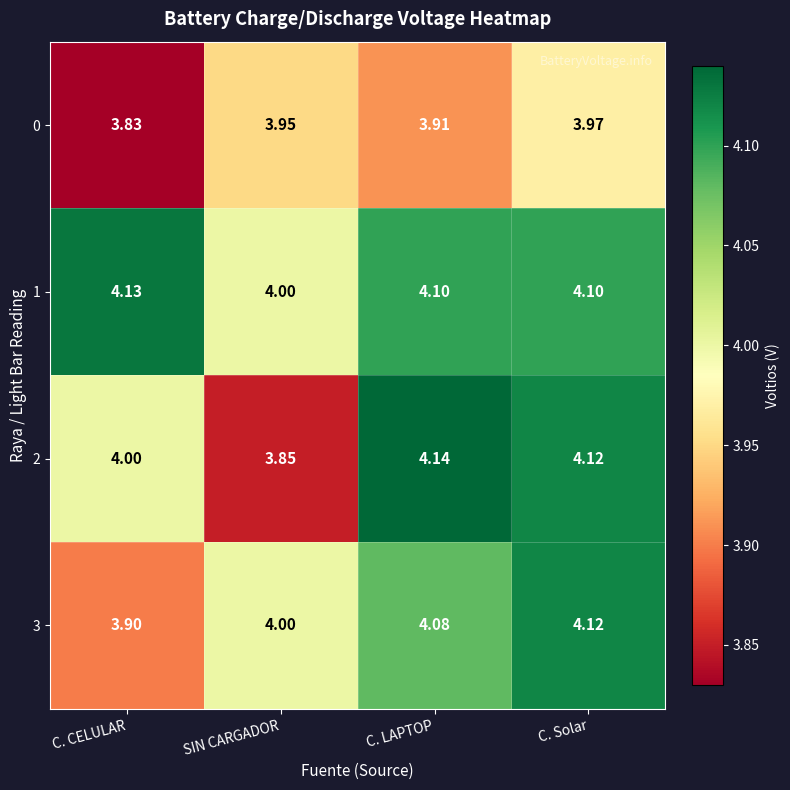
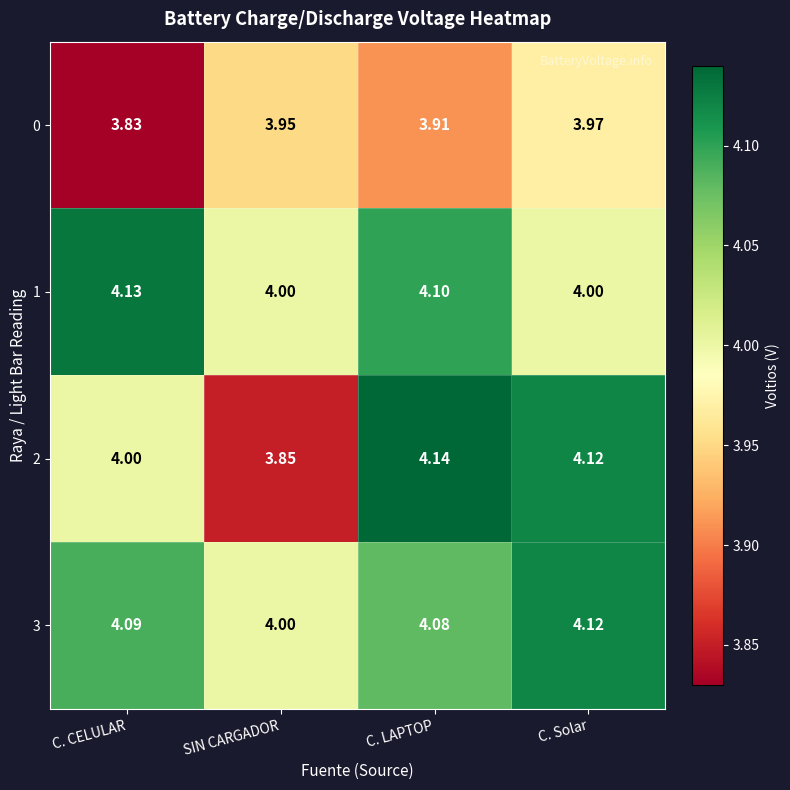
  {
    "0": {
      "C. CELULAR": 3.83,
      "SIN CARGADOR": 3.95,
      "C. LAPTOP": 3.91
    },
    "1": {
      "C. CELULAR": 4.13,
      "SIN CARGADOR": 4.00,
      "C. LAPTOP": 4.10,
-     "C. Solar": 4.10
+     "C. Solar": 4.00
    },
    "2": {
      "C. CELULAR": 4.00,
      "SIN CARGADOR": 3.85,
      "C. LAPTOP": 4.14,
      "C. Solar": 4.12
    },
    "3": {
-     "C. CELULAR": 3.90,
+     "C. CELULAR": 4.09,
      "SIN CARGADOR": 4.00,
      "C. LAPTOP": 4.08,
      "C. Solar": 4.12
    }
  }
